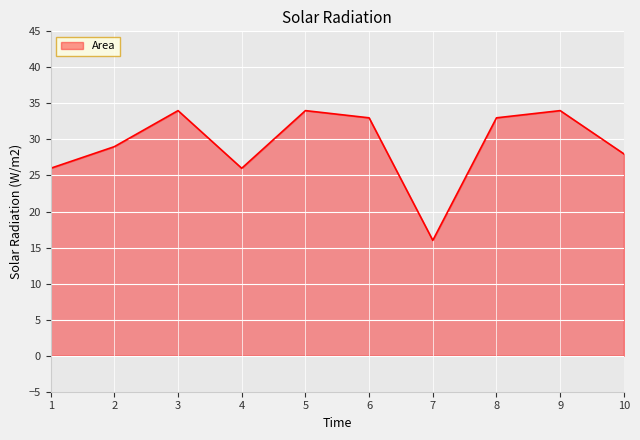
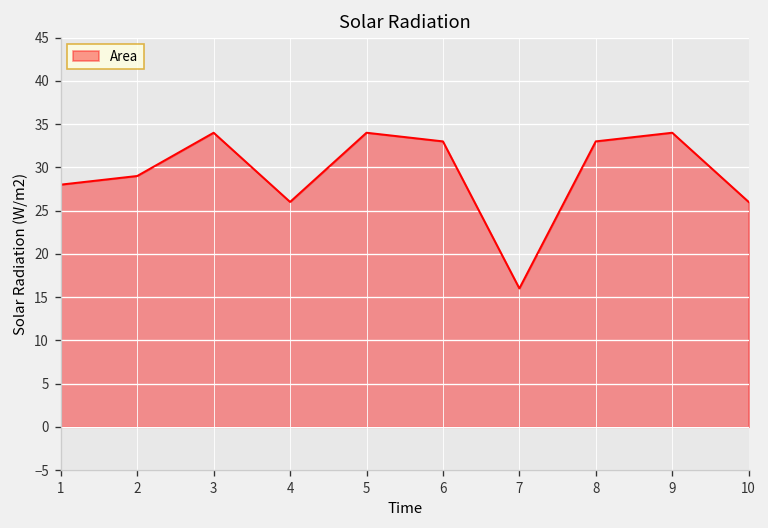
  {
-   "1": 26,
+   "1": 28,
    "2": 29,
    "3": 34,
    "4": 26,
    "5": 34,
    "6": 33,
    "7": 16,
    "8": 33,
    "9": 34,
-   "10": 28
+   "10": 26
  }
